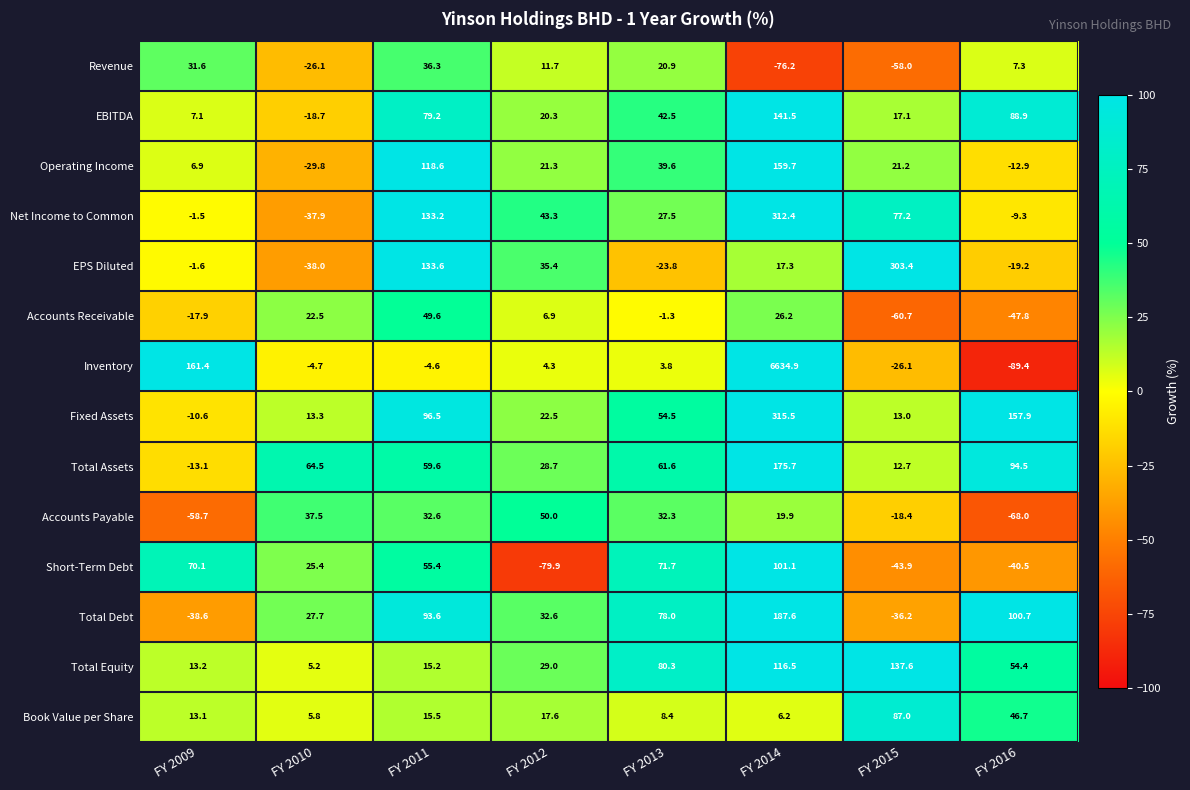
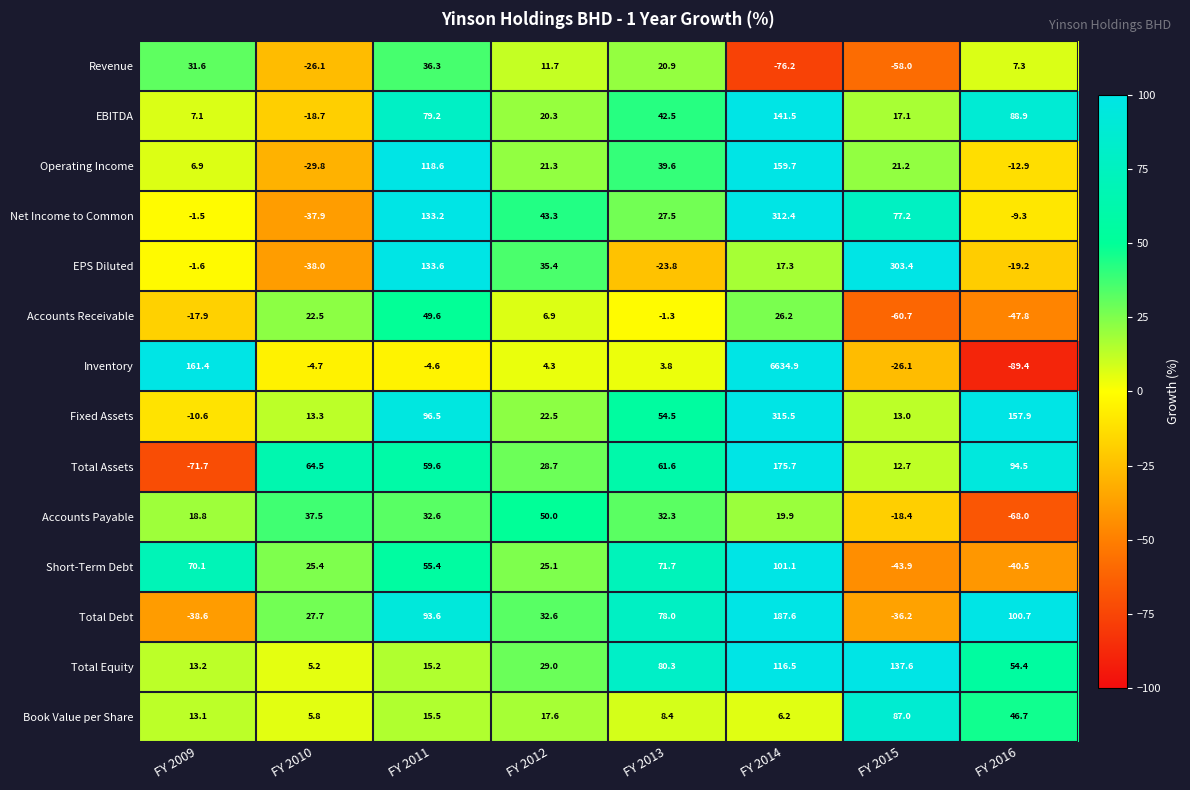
  {
    "Revenue": {
      "FY 2009": 31.6,
      "FY 2010": -26.1,
      "FY 2011": 36.3,
      "FY 2012": 11.7,
      "FY 2013": 20.9,
      "FY 2014": -76.2,
      "FY 2015": -58.0,
      "FY 2016": 7.3
    },
    "EBITDA": {
      "FY 2009": 7.1,
      "FY 2010": -18.7,
      "FY 2011": 79.2,
      "FY 2012": 20.3,
      "FY 2013": 42.5,
      "FY 2014": 141.5,
      "FY 2015": 17.1,
      "FY 2016": 88.9
    },
    "Operating Income": {
      "FY 2009": 6.9,
      "FY 2010": -29.8,
      "FY 2011": 118.6,
      "FY 2012": 21.3,
      "FY 2013": 39.6,
      "FY 2014": 159.7,
      "FY 2015": 21.2,
      "FY 2016": -12.9
    },
    "Net Income to Common": {
      "FY 2009": -1.5,
      "FY 2010": -37.9,
      "FY 2011": 133.2,
      "FY 2012": 43.3,
      "FY 2013": 27.5,
      "FY 2014": 312.4,
      "FY 2015": 77.2,
      "FY 2016": -9.3
    },
    "EPS Diluted": {
      "FY 2009": -1.6,
      "FY 2010": -38.0,
      "FY 2011": 133.6,
      "FY 2012": 35.4,
      "FY 2013": -23.8,
      "FY 2014": 17.3,
      "FY 2015": 303.4,
      "FY 2016": -19.2
    },
    "Accounts Receivable": {
      "FY 2009": -17.9,
      "FY 2010": 22.5,
      "FY 2011": 49.6,
      "FY 2012": 6.9,
      "FY 2013": -1.3,
      "FY 2014": 26.2,
      "FY 2015": -60.7,
      "FY 2016": -47.8
    },
    "Inventory": {
      "FY 2009": 161.4,
      "FY 2010": -4.7,
      "FY 2011": -4.6,
      "FY 2012": 4.3,
      "FY 2013": 3.8,
      "FY 2014": 6634.9,
      "FY 2015": -26.1,
      "FY 2016": -89.4
    },
    "Fixed Assets": {
      "FY 2009": -10.6,
      "FY 2010": 13.3,
      "FY 2011": 96.5,
      "FY 2012": 22.5,
      "FY 2013": 54.5,
      "FY 2014": 315.5,
      "FY 2015": 13.0,
      "FY 2016": 157.9
    },
    "Total Assets": {
-     "FY 2009": -13.1,
+     "FY 2009": -71.7,
      "FY 2010": 64.5,
      "FY 2011": 59.6,
      "FY 2012": 28.7,
      "FY 2013": 61.6,
      "FY 2014": 175.7,
      "FY 2015": 12.7,
      "FY 2016": 94.5
    },
    "Accounts Payable": {
-     "FY 2009": -58.7,
+     "FY 2009": 18.8,
      "FY 2010": 37.5,
      "FY 2011": 32.6,
      "FY 2012": 50.0,
      "FY 2013": 32.3,
      "FY 2014": 19.9,
      "FY 2015": -18.4,
      "FY 2016": -68.0
    },
    "Short-Term Debt": {
      "FY 2009": 70.1,
      "FY 2010": 25.4,
      "FY 2011": 55.4,
-     "FY 2012": -79.9,
+     "FY 2012": 25.1,
      "FY 2013": 71.7,
      "FY 2014": 101.1,
      "FY 2015": -43.9,
      "FY 2016": -40.5
    },
    "Total Debt": {
      "FY 2009": -38.6,
      "FY 2010": 27.7,
      "FY 2011": 93.6,
      "FY 2012": 32.6,
      "FY 2013": 78.0,
      "FY 2014": 187.6,
      "FY 2015": -36.2,
      "FY 2016": 100.7
    },
    "Total Equity": {
      "FY 2009": 13.2,
      "FY 2010": 5.2,
      "FY 2011": 15.2,
      "FY 2012": 29.0,
      "FY 2013": 80.3,
      "FY 2014": 116.5,
      "FY 2015": 137.6,
      "FY 2016": 54.4
    },
    "Book Value per Share": {
      "FY 2009": 13.1,
      "FY 2010": 5.8,
      "FY 2011": 15.5,
      "FY 2012": 17.6,
      "FY 2013": 8.4,
      "FY 2014": 6.2,
      "FY 2015": 87.0,
      "FY 2016": 46.7
    }
  }
